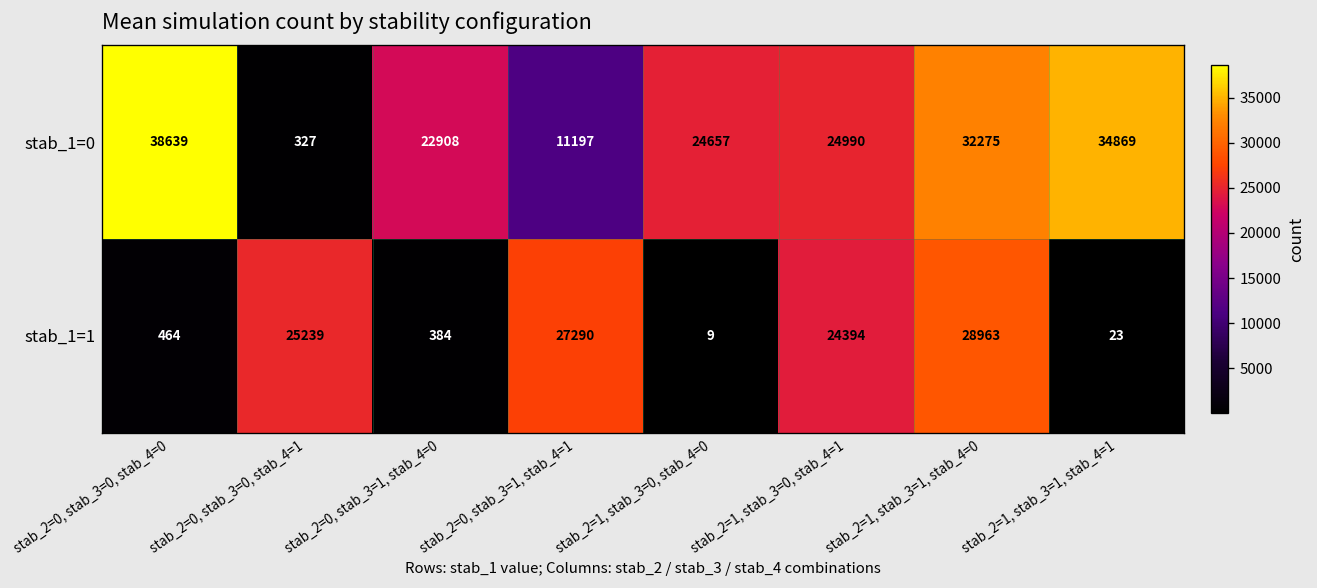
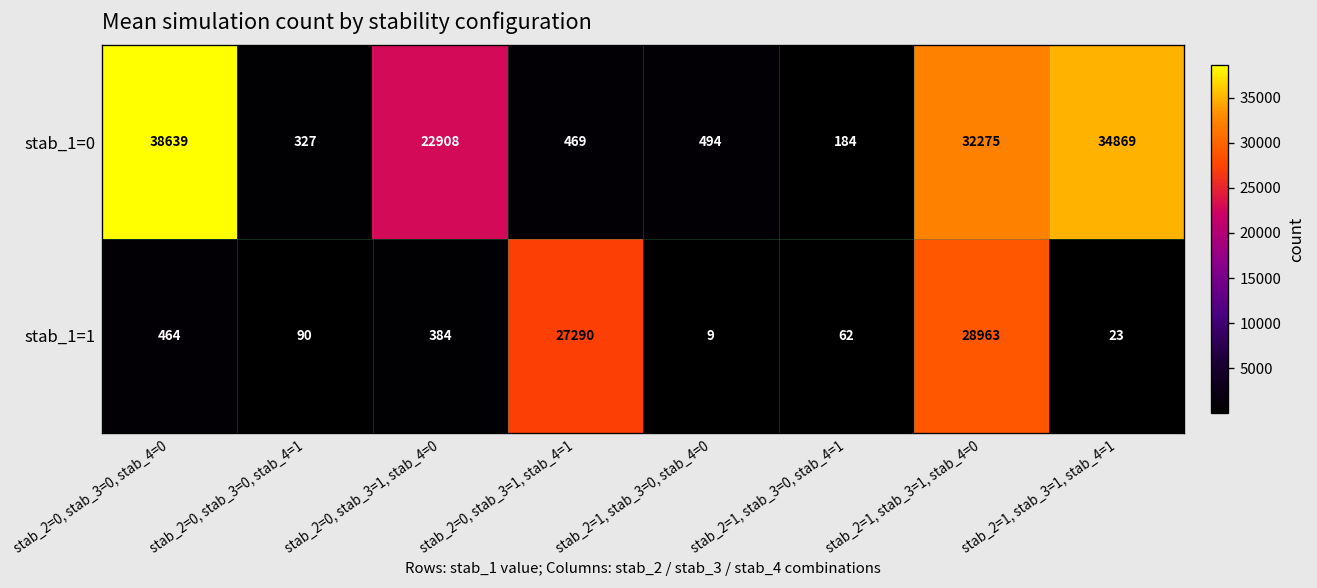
  {
    "stab_1=0": {
      "stab_2=0, stab_3=0, stab_4=0": 38639,
      "stab_2=0, stab_3=0, stab_4=1": 327,
      "stab_2=0, stab_3=1, stab_4=0": 22908,
-     "stab_2=0, stab_3=1, stab_4=1": 11197,
-     "stab_2=1, stab_3=0, stab_4=0": 24657,
-     "stab_2=1, stab_3=0, stab_4=1": 24990,
+     "stab_2=0, stab_3=1, stab_4=1": 469,
+     "stab_2=1, stab_3=0, stab_4=0": 494,
+     "stab_2=1, stab_3=0, stab_4=1": 184,
      "stab_2=1, stab_3=1, stab_4=0": 32275,
      "stab_2=1, stab_3=1, stab_4=1": 34869
    },
    "stab_1=1": {
      "stab_2=0, stab_3=0, stab_4=0": 464,
-     "stab_2=0, stab_3=0, stab_4=1": 25239,
+     "stab_2=0, stab_3=0, stab_4=1": 90,
      "stab_2=0, stab_3=1, stab_4=0": 384,
      "stab_2=0, stab_3=1, stab_4=1": 27290,
      "stab_2=1, stab_3=0, stab_4=0": 9,
-     "stab_2=1, stab_3=0, stab_4=1": 24394,
+     "stab_2=1, stab_3=0, stab_4=1": 62,
      "stab_2=1, stab_3=1, stab_4=0": 28963,
      "stab_2=1, stab_3=1, stab_4=1": 23
    }
  }
